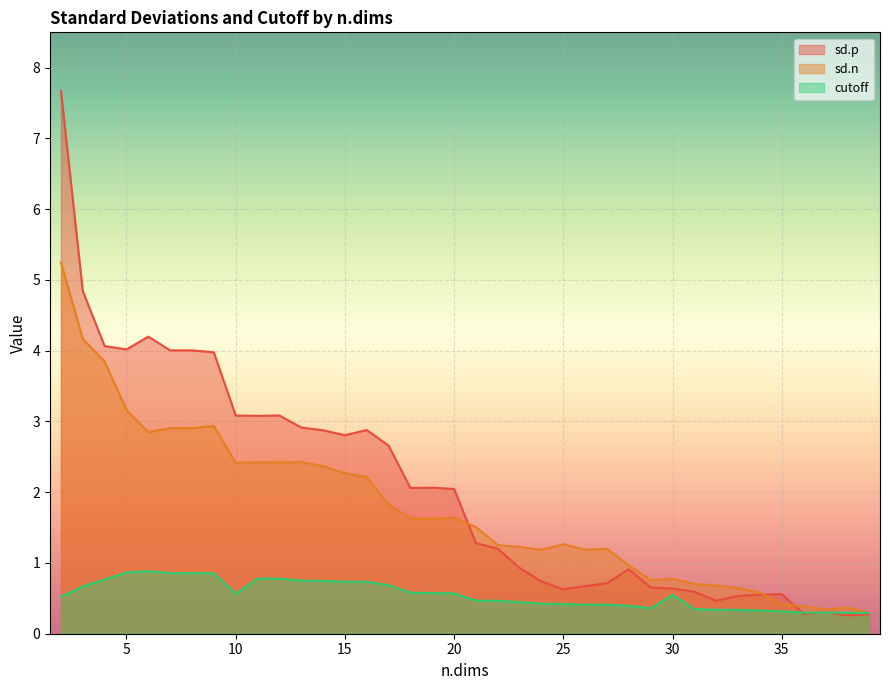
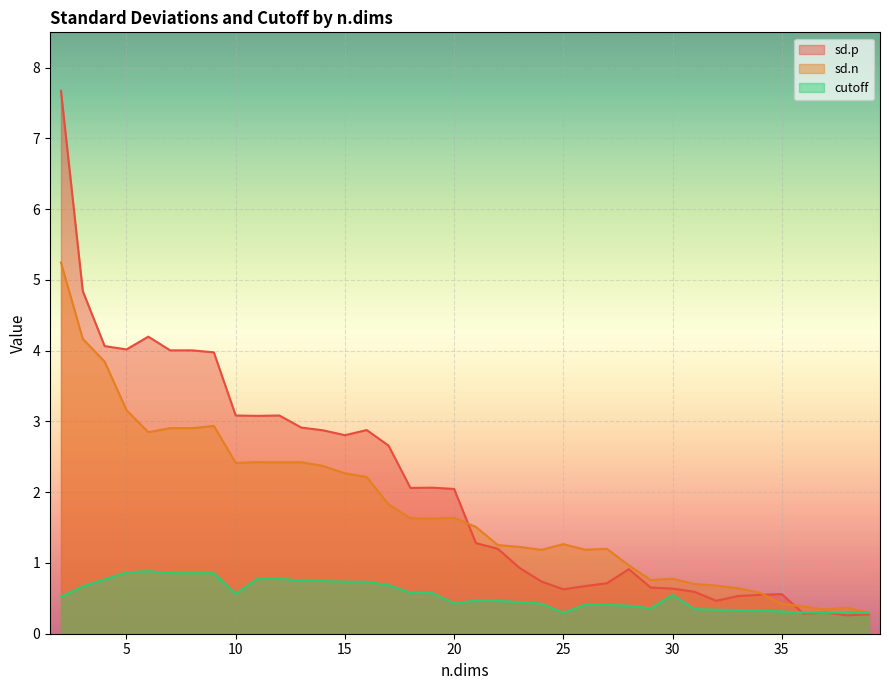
  {
    "cutoff": {
      "5": 0.9,
      "10": 0.6,
      "15": 0.7,
-     "20": 0.6,
-     "25": 0.4,
+     "20": 0.4,
+     "25": 0.3,
      "30": 0.5,
      "35": 0.3
    }
  }
